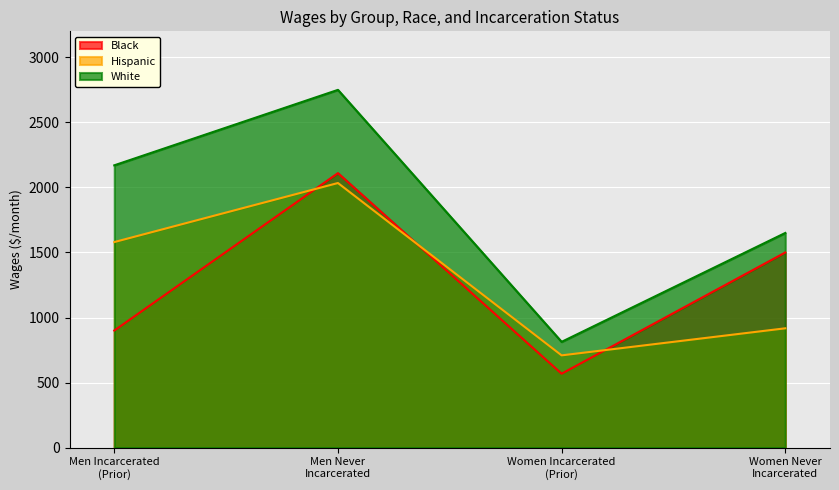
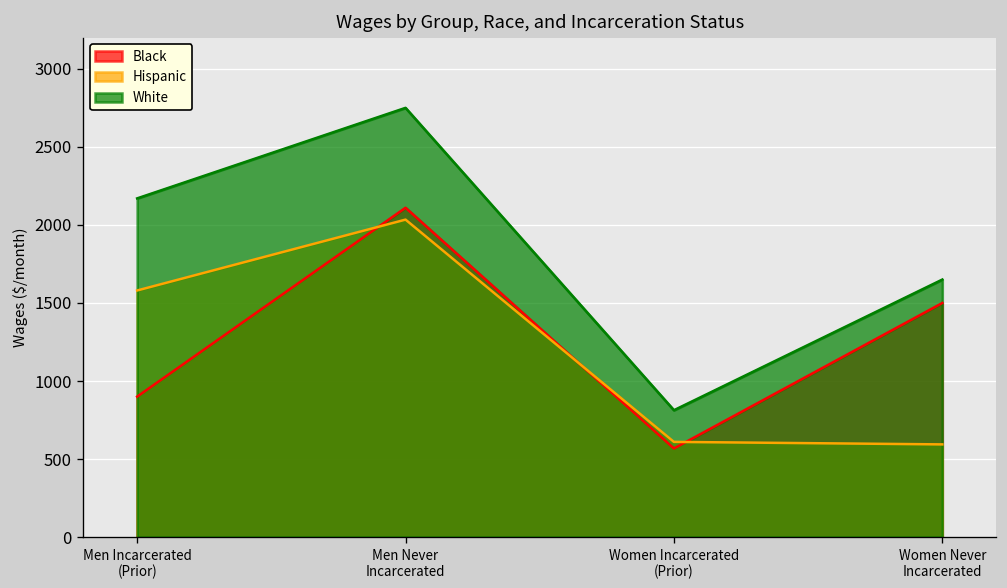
  {
    "Black": {
      "Men Incarcerated (Prior)": 900,
      "Men Never Incarcerated": 2110,
      "Women Incarcerated (Prior)": 570,
      "Women Never Incarcerated": 1500
    },
    "Hispanic": {
      "Men Incarcerated (Prior)": 1580,
      "Men Never Incarcerated": 2030,
-     "Women Incarcerated (Prior)": 710,
-     "Women Never Incarcerated": 920
+     "Women Incarcerated (Prior)": 610,
+     "Women Never Incarcerated": 590
    },
    "White": {
      "Men Incarcerated (Prior)": 2170,
      "Men Never Incarcerated": 2750,
      "Women Incarcerated (Prior)": 810,
      "Women Never Incarcerated": 1650
    }
  }
